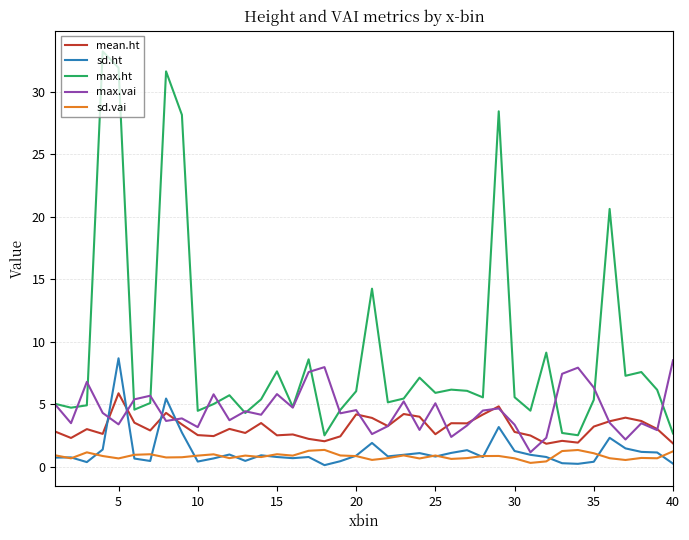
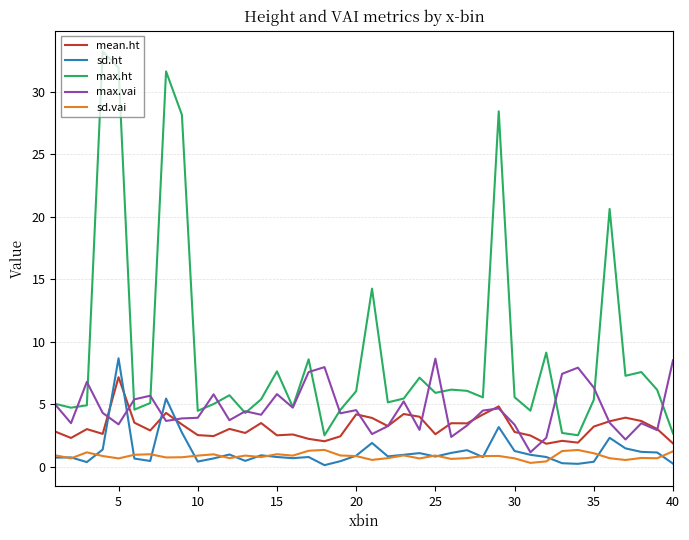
  {
    "mean.ht": {
-     "5": 5.9,
+     "5": 7.2,
      "10": 2.6,
      "15": 2.5,
      "20": 4.2,
      "25": 2.6,
      "30": 2.8,
      "35": 3.2,
      "40": 1.9
    },
    "sd.ht": {
      "5": 8.7,
      "10": 0.4,
      "15": 0.8,
      "30": 1.3,
      "35": 0.4,
      "40": 0.3
    },
    "max.ht": {
      "10": 4.5,
      "15": 7.6,
      "20": 6.1,
      "25": 5.9,
      "30": 5.6,
      "35": 5.4,
      "40": 2.7
    },
    "max.vai": {
      "5": 3.4,
-     "10": 3.2,
+     "10": 3.9,
      "15": 5.8,
      "20": 4.5,
-     "25": 5.1,
+     "25": 8.7,
      "30": 3.4,
      "35": 6.3,
      "40": 8.5
    },
    "sd.vai": {
      "5": 0.7,
      "10": 0.9,
      "15": 1.0,
      "30": 0.7,
      "35": 1.1,
      "40": 1.3
    }
  }
